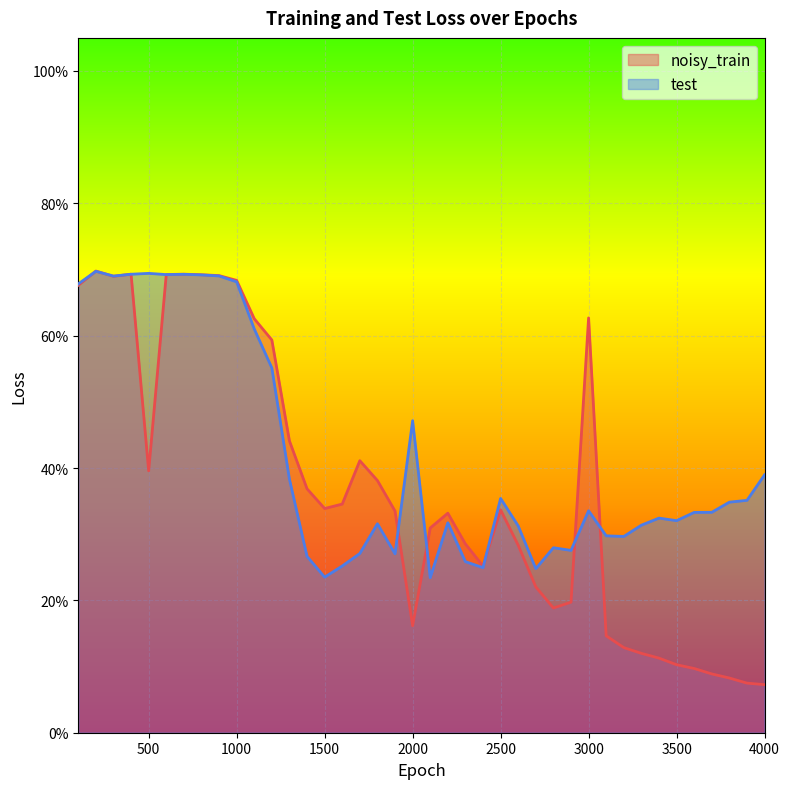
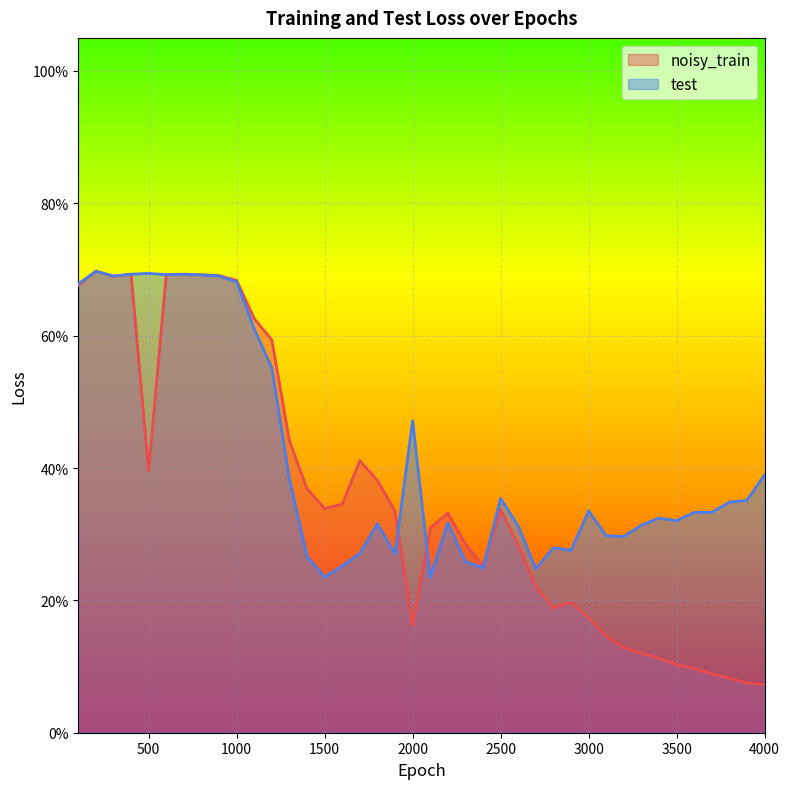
  {
    "noisy_train": {
      "500": "40%",
      "1500": "34%",
      "2000": "16%",
      "2500": "34%",
-     "3000": "63%",
+     "3000": "17%",
      "3500": "10%",
      "4000": "7%"
    },
    "test": {
      "500": "69%",
      "1500": "24%",
      "2000": "47%",
      "2500": "35%",
      "3000": "34%",
      "3500": "32%",
      "4000": "39%"
    }
  }
